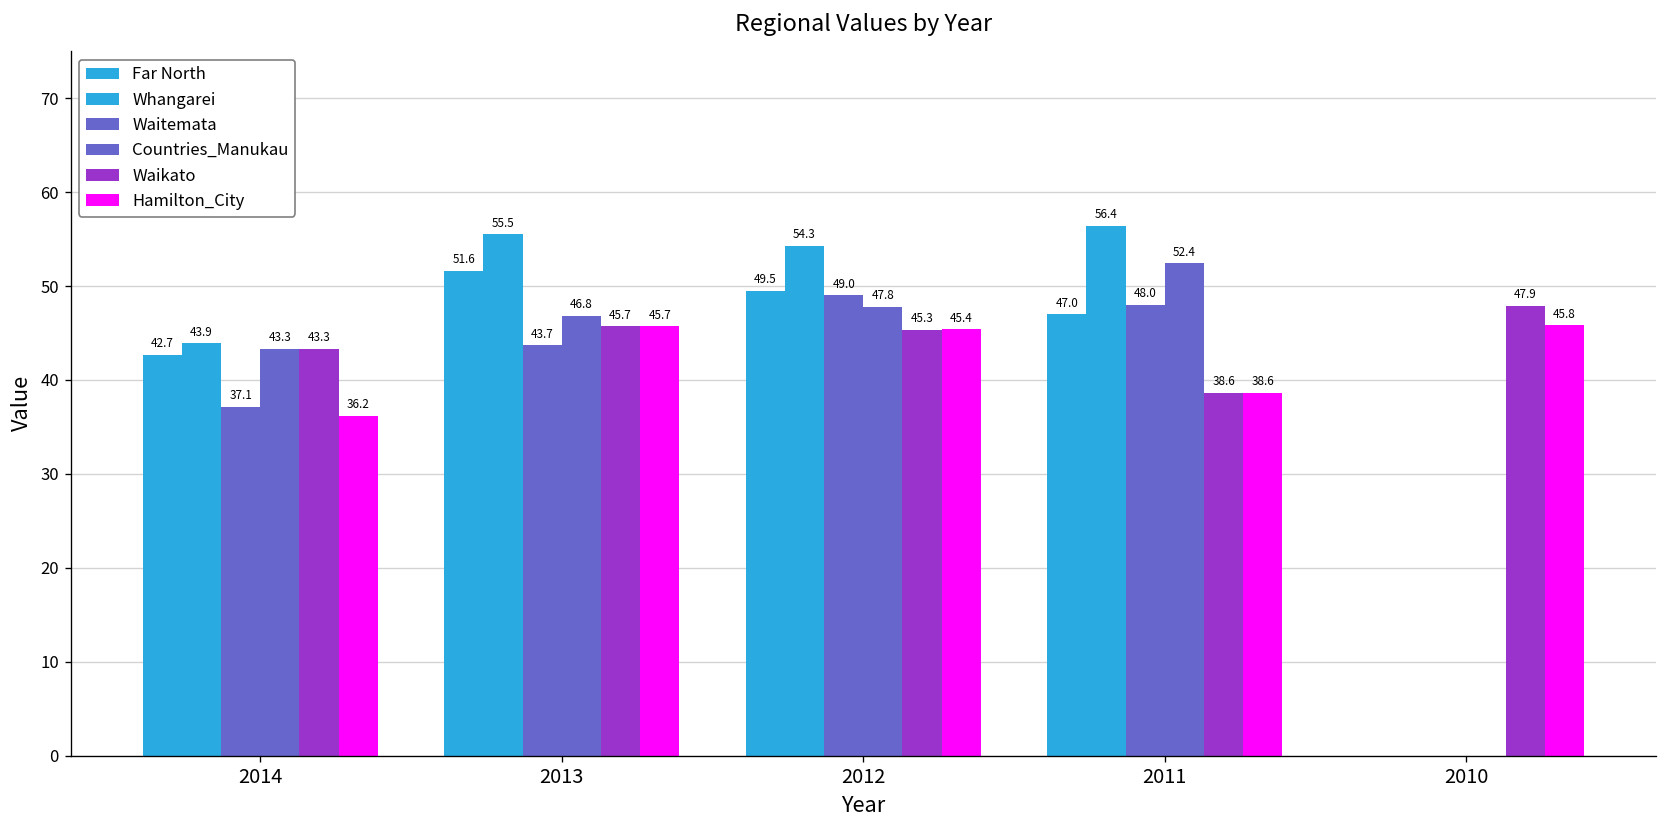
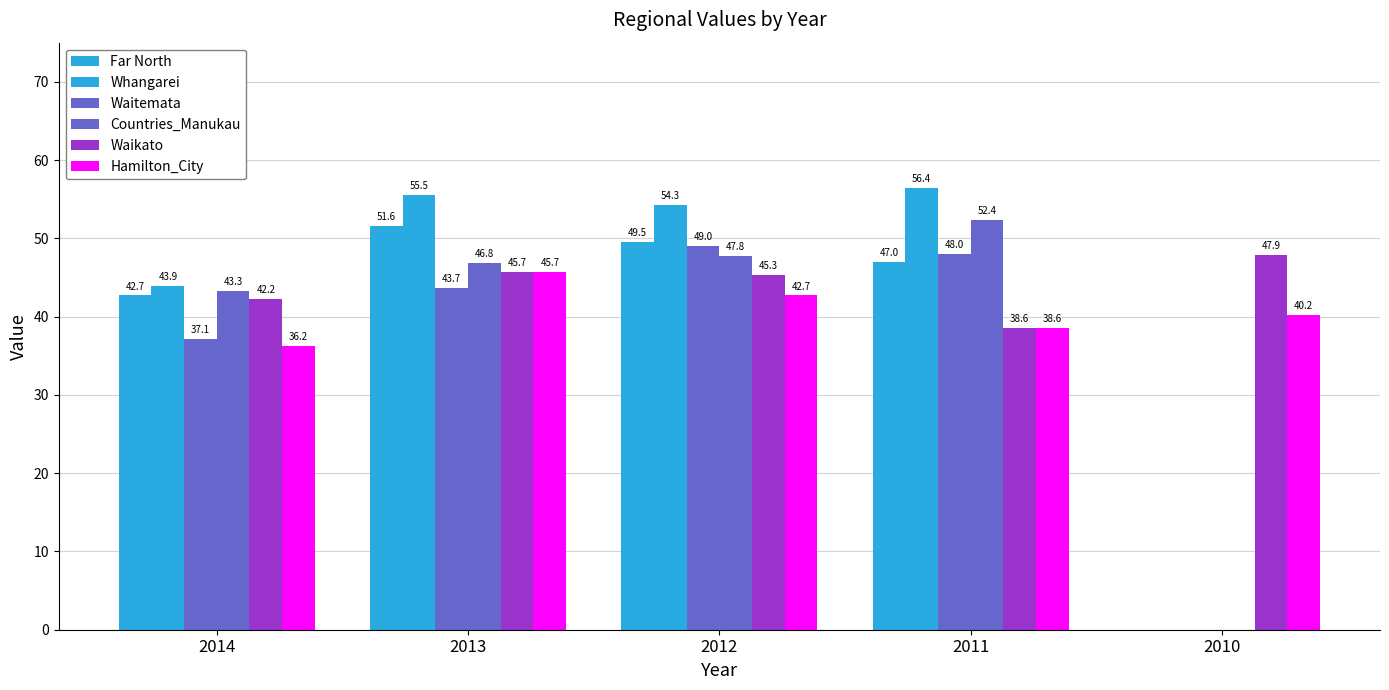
  {
    "Waikato": {
-     "2014": 43.3,
+     "2014": 42.2,
      "2013": 45.7,
      "2012": 45.3,
      "2011": 38.6,
      "2010": 47.9
    },
    "Hamilton_City": {
      "2014": 36.2,
      "2013": 45.7,
-     "2012": 45.4,
+     "2012": 42.7,
      "2011": 38.6,
-     "2010": 45.8
+     "2010": 40.2
    }
  }
